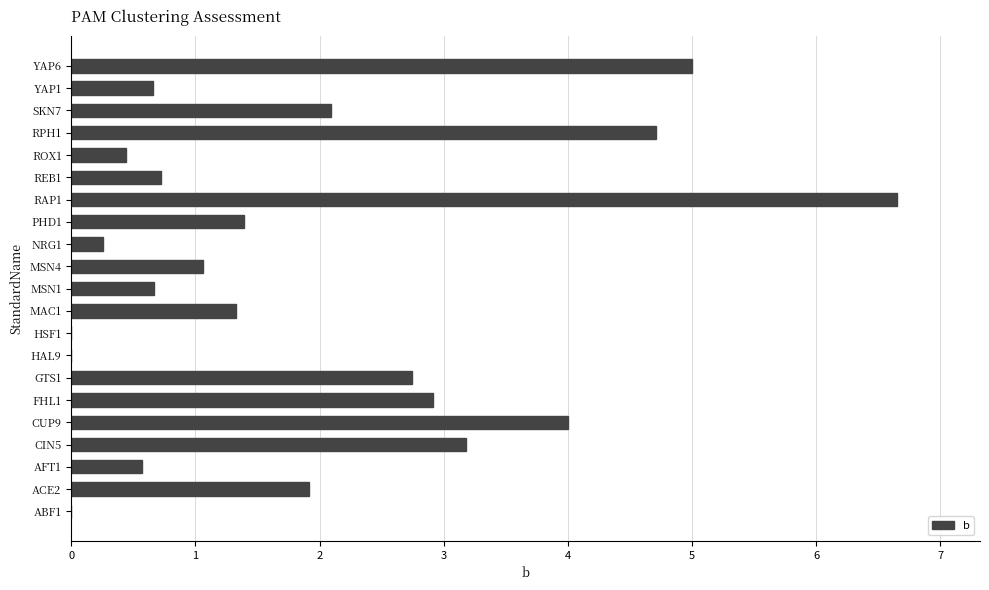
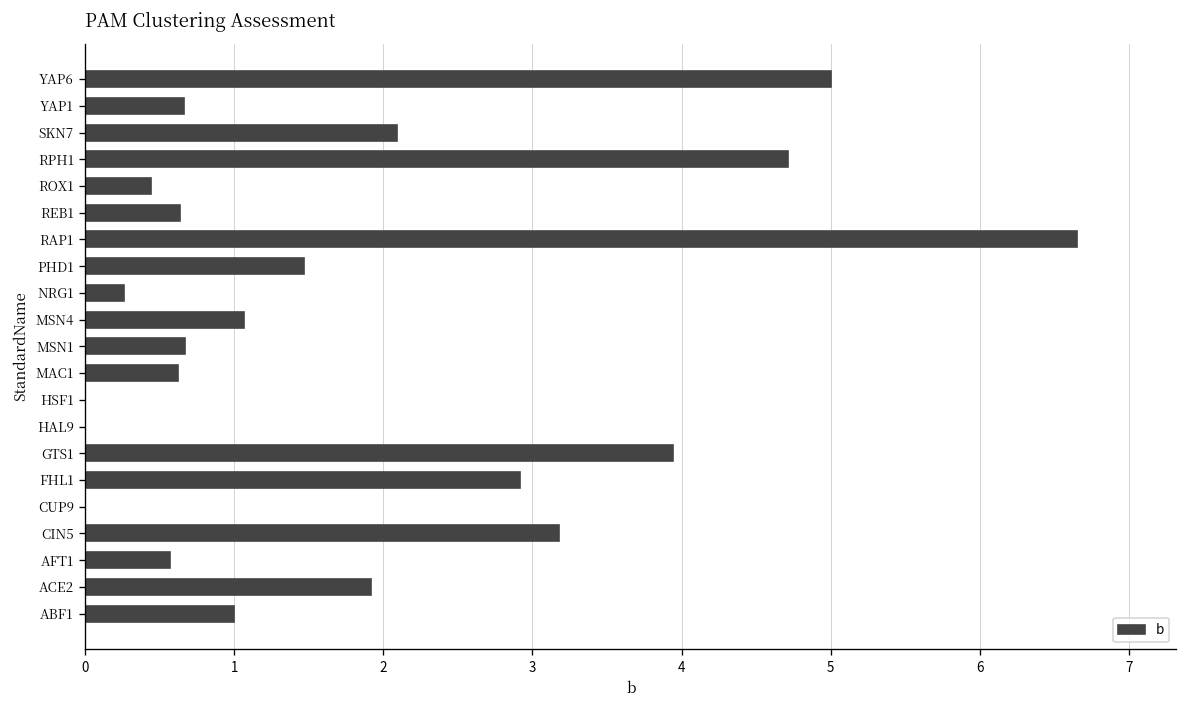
  {
    "YAP6": 5.00,
    "YAP1": 0.66,
    "SKN7": 2.09,
    "RPH1": 4.71,
    "ROX1": 0.44,
-   "REB1": 0.73,
+   "REB1": 0.63,
    "RAP1": 6.65,
-   "PHD1": 1.39,
+   "PHD1": 1.47,
    "NRG1": 0.26,
    "MSN4": 1.06,
    "MSN1": 0.67,
-   "MAC1": 1.32,
+   "MAC1": 0.62,
    "HSF1": 0.00,
    "HAL9": 0.00,
-   "GTS1": 2.75,
+   "GTS1": 3.94,
    "FHL1": 2.91,
-   "CUP9": 4,
+   "CUP9": 0,
    "CIN5": 3.18,
    "AFT1": 0.57,
    "ACE2": 1.91,
-   "ABF1": 0
+   "ABF1": 1
  }
